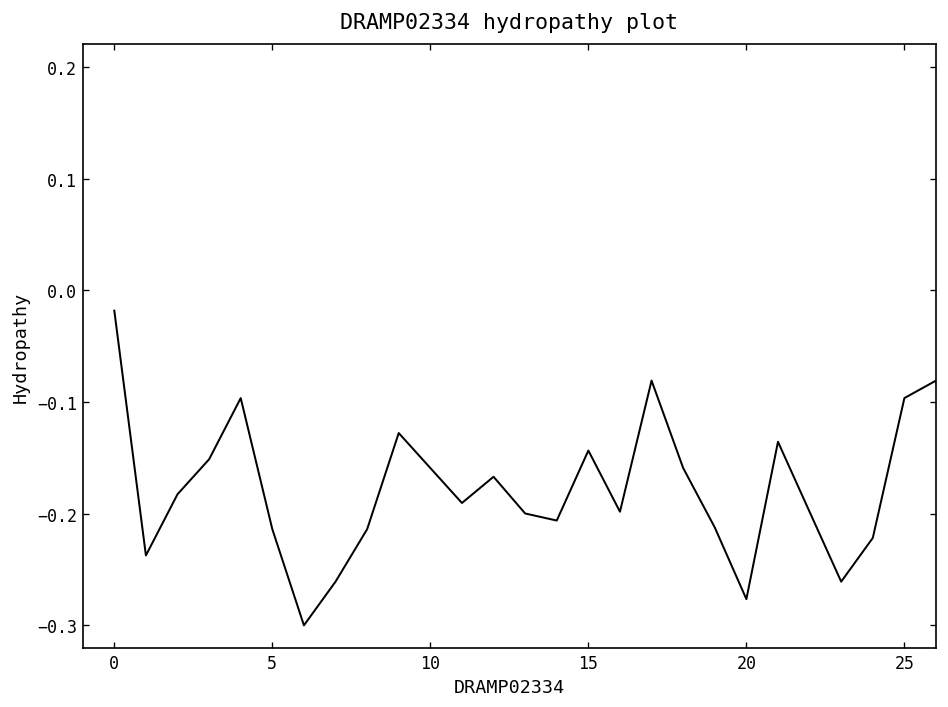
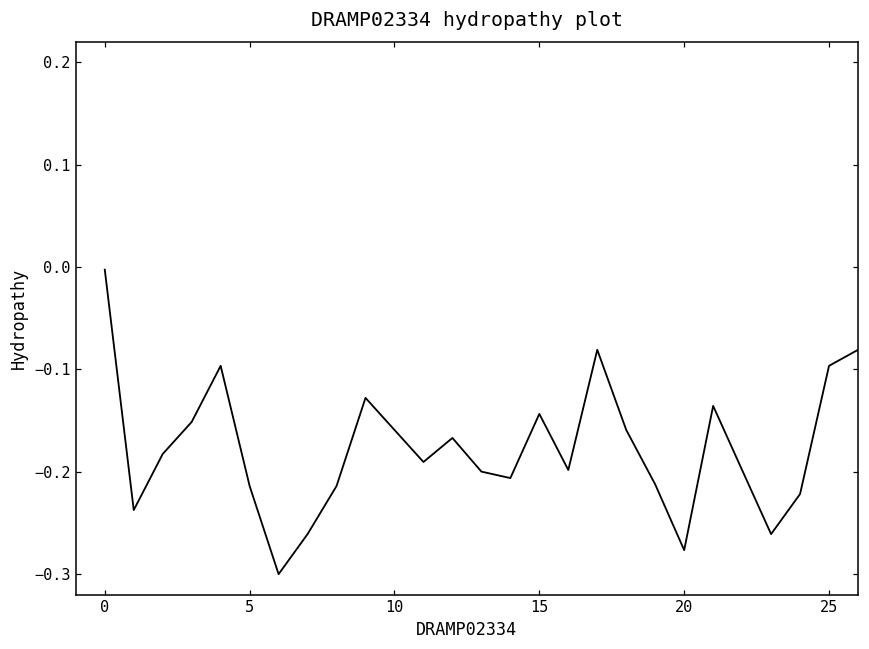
  {
-   "0": -0.02,
+   "0": 0.00,
    "5": -0.21,
    "10": -0.16,
    "15": -0.14,
    "20": -0.28,
    "25": -0.10
  }
